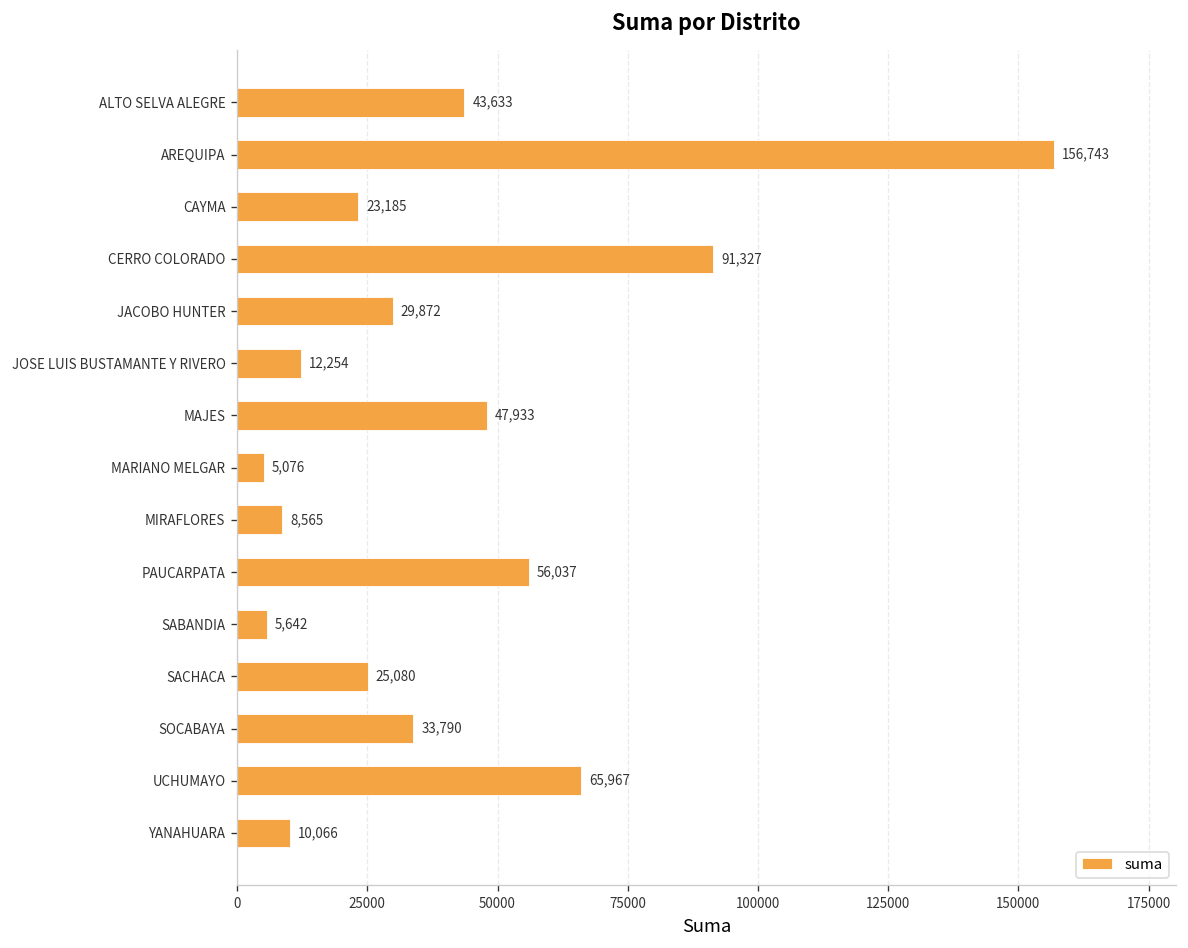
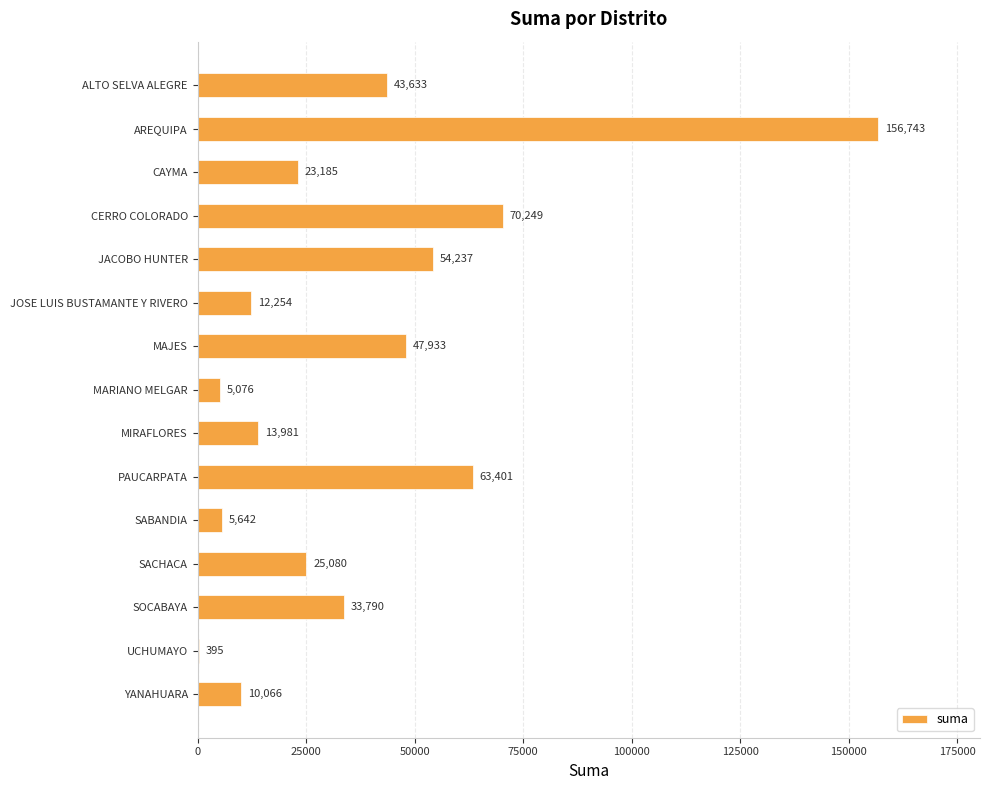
  {
    "ALTO SELVA ALEGRE": "43,633",
    "AREQUIPA": "156,743",
    "CAYMA": "23,185",
-   "CERRO COLORADO": "91,327",
-   "JACOBO HUNTER": "29,872",
+   "CERRO COLORADO": "70,249",
+   "JACOBO HUNTER": "54,237",
    "JOSE LUIS BUSTAMANTE Y RIVERO": "12,254",
    "MAJES": "47,933",
    "MARIANO MELGAR": "5,076",
-   "MIRAFLORES": "8,565",
-   "PAUCARPATA": "56,037",
+   "MIRAFLORES": "13,981",
+   "PAUCARPATA": "63,401",
    "SABANDIA": "5,642",
    "SACHACA": "25,080",
    "SOCABAYA": "33,790",
-   "UCHUMAYO": "65,967",
+   "UCHUMAYO": "395",
    "YANAHUARA": "10,066"
  }
